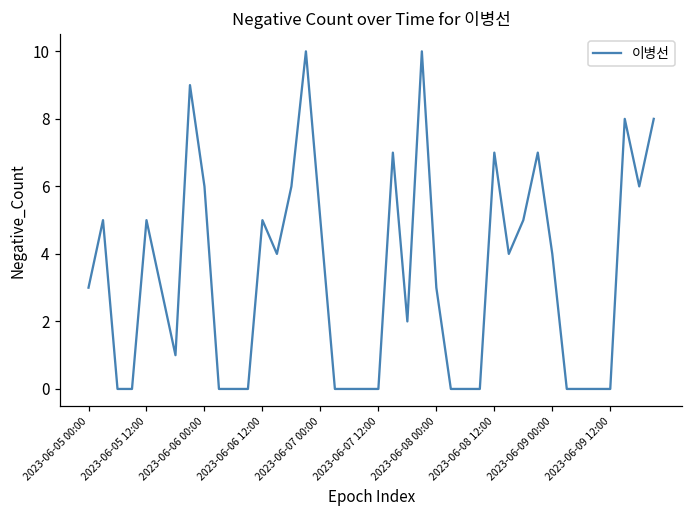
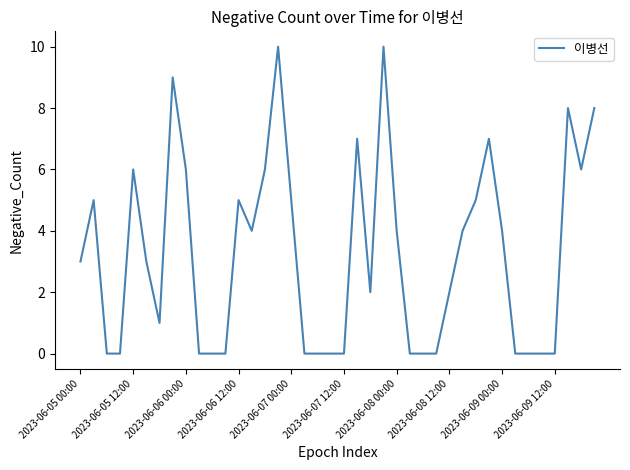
  {
    "2023-06-05 00:00": 3,
-   "2023-06-05 12:00": 5,
+   "2023-06-05 12:00": 6,
    "2023-06-06 00:00": 6,
    "2023-06-06 12:00": 5,
    "2023-06-07 00:00": 5,
    "2023-06-07 12:00": 0,
-   "2023-06-08 00:00": 3,
-   "2023-06-08 12:00": 7,
+   "2023-06-08 00:00": 4,
+   "2023-06-08 12:00": 2,
    "2023-06-09 00:00": 4,
    "2023-06-09 12:00": 0
  }
